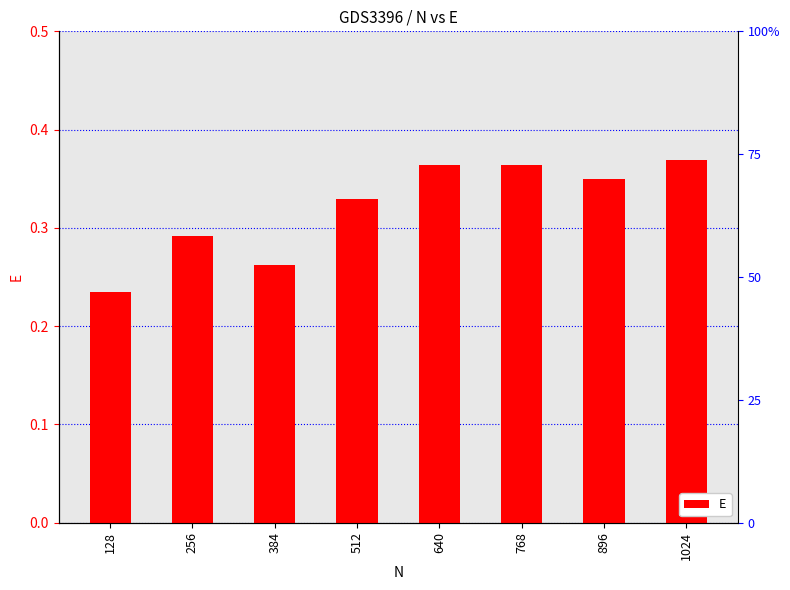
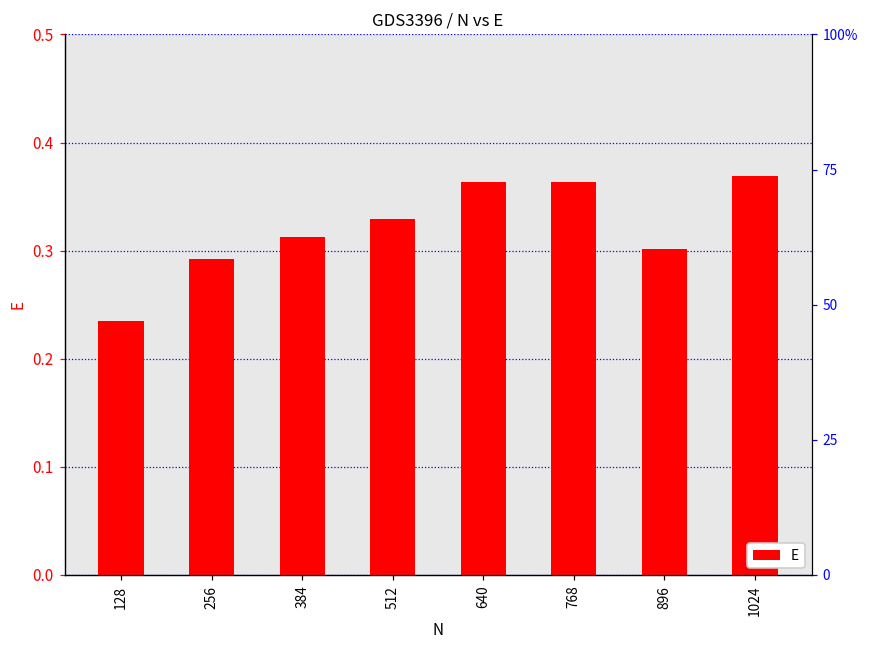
  {
    "128": 0.23,
    "256": 0.29,
-   "384": 0.26,
+   "384": 0.31,
    "512": 0.33,
    "640": 0.36,
    "768": 0.36,
-   "896": 0.35,
+   "896": 0.30,
    "1024": 0.37
  }
